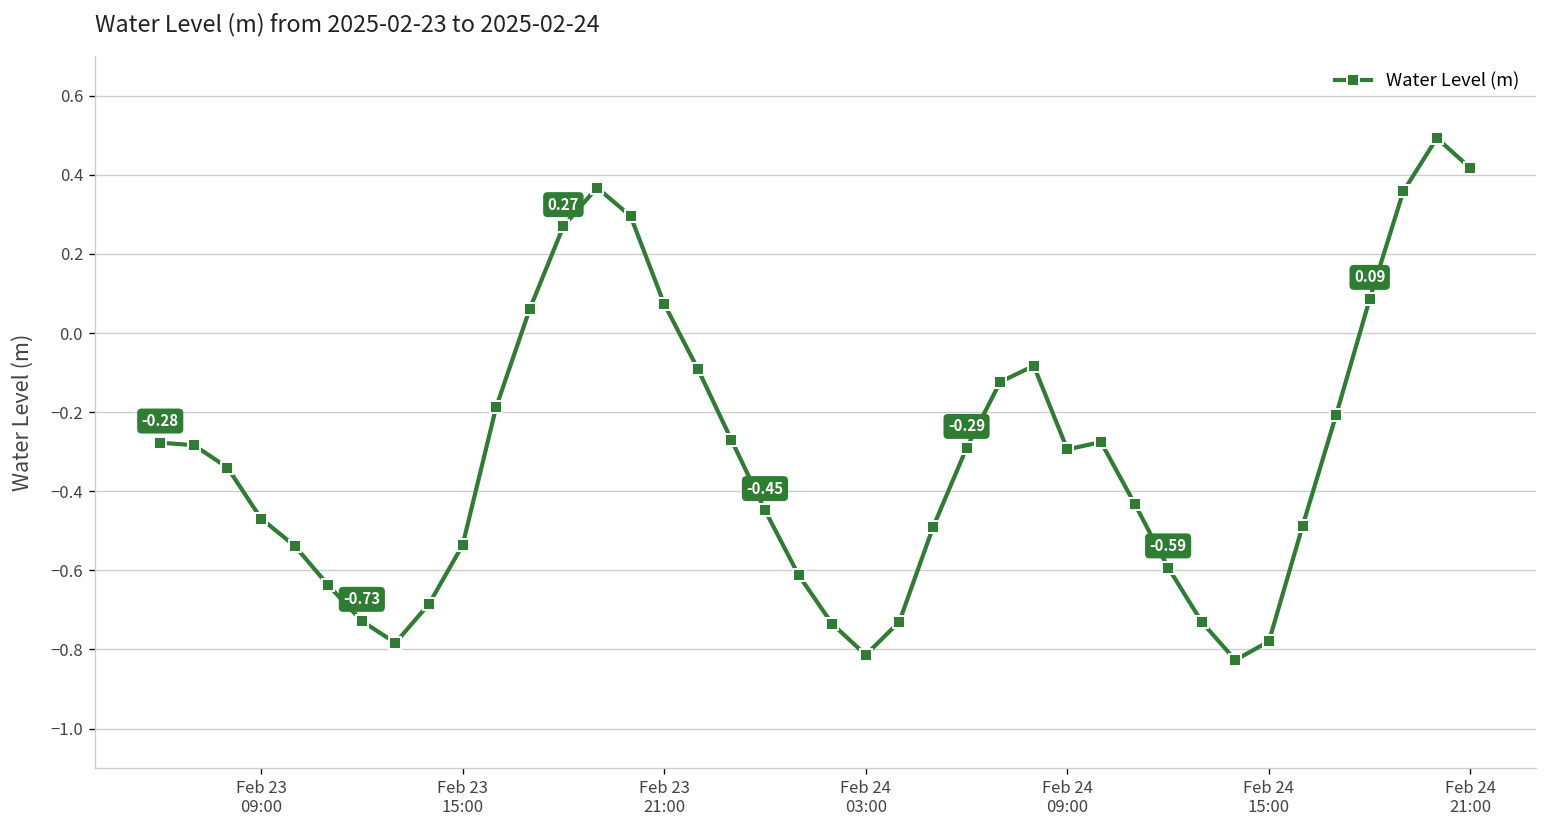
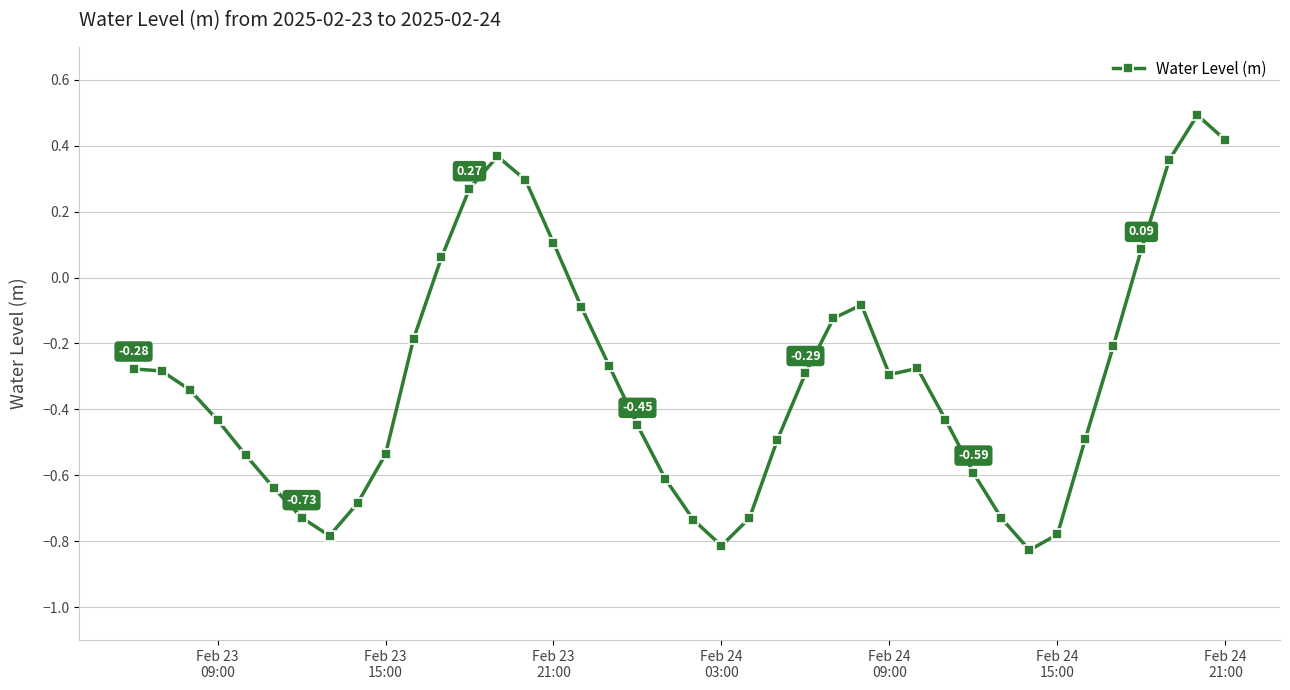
  {
-   "Feb 23 09:00": -0.47,
+   "Feb 23 09:00": -0.43,
    "Feb 23 15:00": -0.54,
-   "Feb 23 21:00": 0.07,
+   "Feb 23 21:00": 0.11,
    "Feb 24 03:00": -0.81,
    "Feb 24 09:00": -0.29,
    "Feb 24 15:00": -0.78,
    "Feb 24 21:00": 0.42
  }
